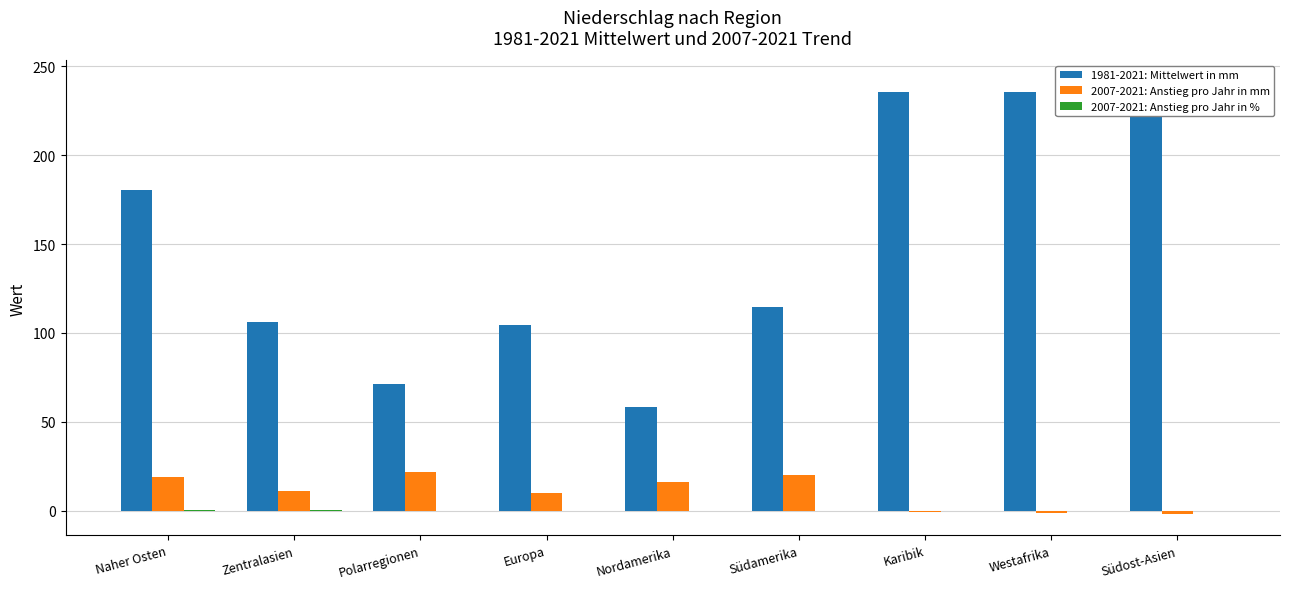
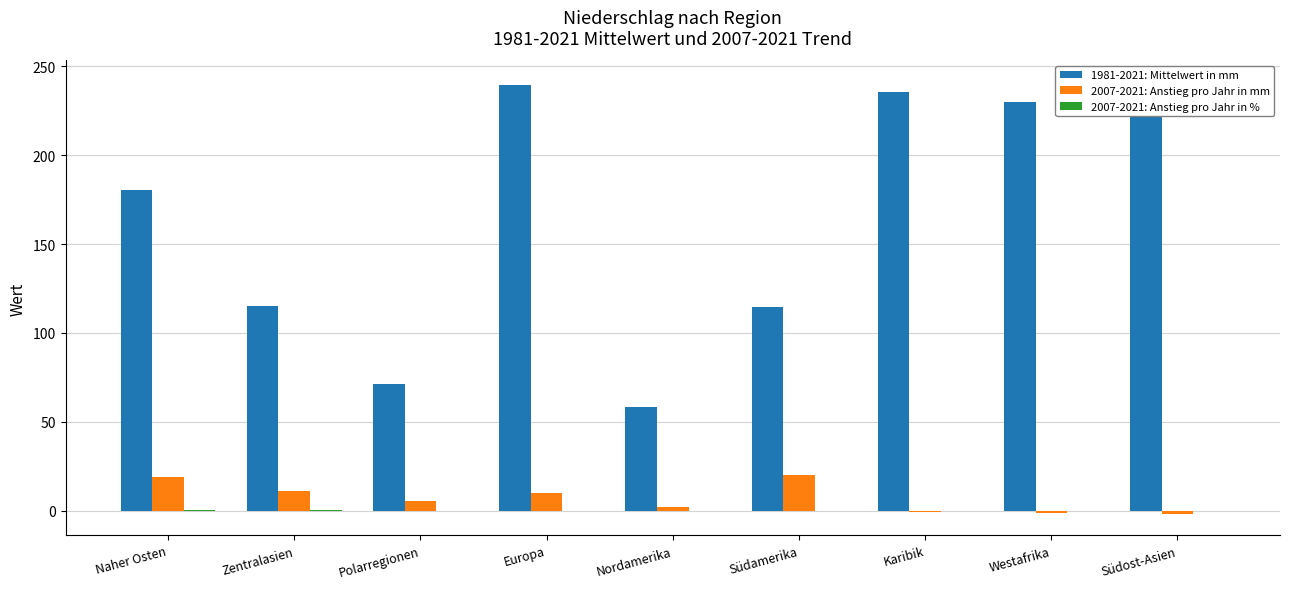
  {
    "1981-2021: Mittelwert in mm": {
      "Naher Osten": 180,
-     "Zentralasien": 106,
+     "Zentralasien": 115,
      "Polarregionen": 71,
-     "Europa": 105,
+     "Europa": 240,
      "Nordamerika": 58,
      "Südamerika": 115,
      "Karibik": 236,
-     "Westafrika": 235
+     "Westafrika": 230
    },
    "2007-2021: Anstieg pro Jahr in mm": {
      "Naher Osten": 19,
      "Zentralasien": 11,
-     "Polarregionen": 22,
+     "Polarregionen": 5,
      "Europa": 10,
-     "Nordamerika": 16,
+     "Nordamerika": 2,
      "Südamerika": 20,
      "Südost-Asien": -2
    }
  }
